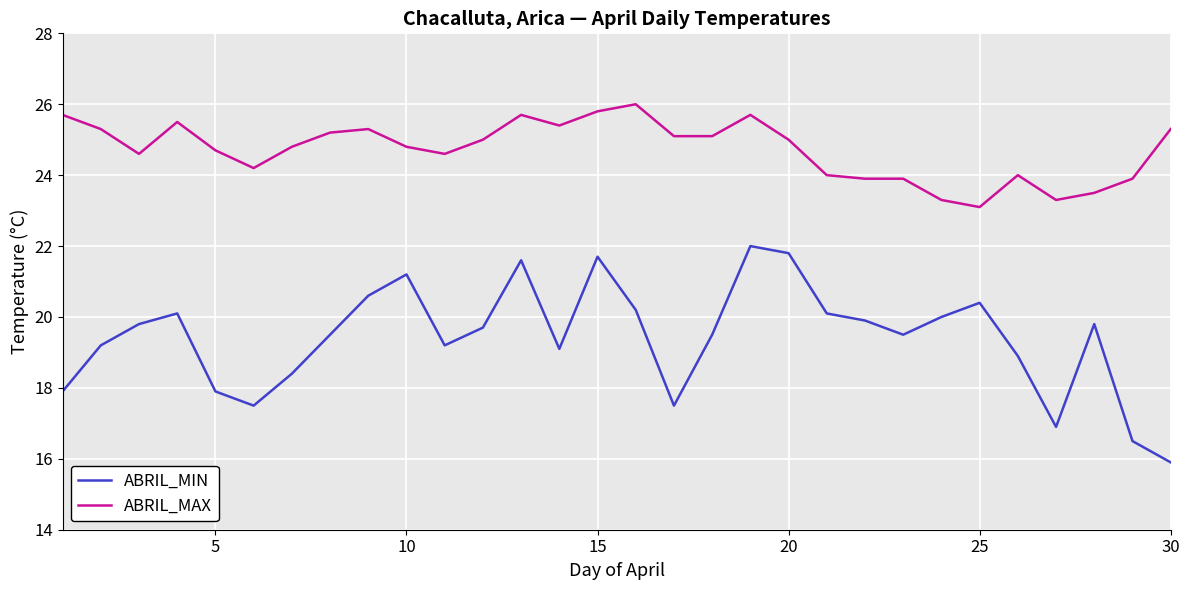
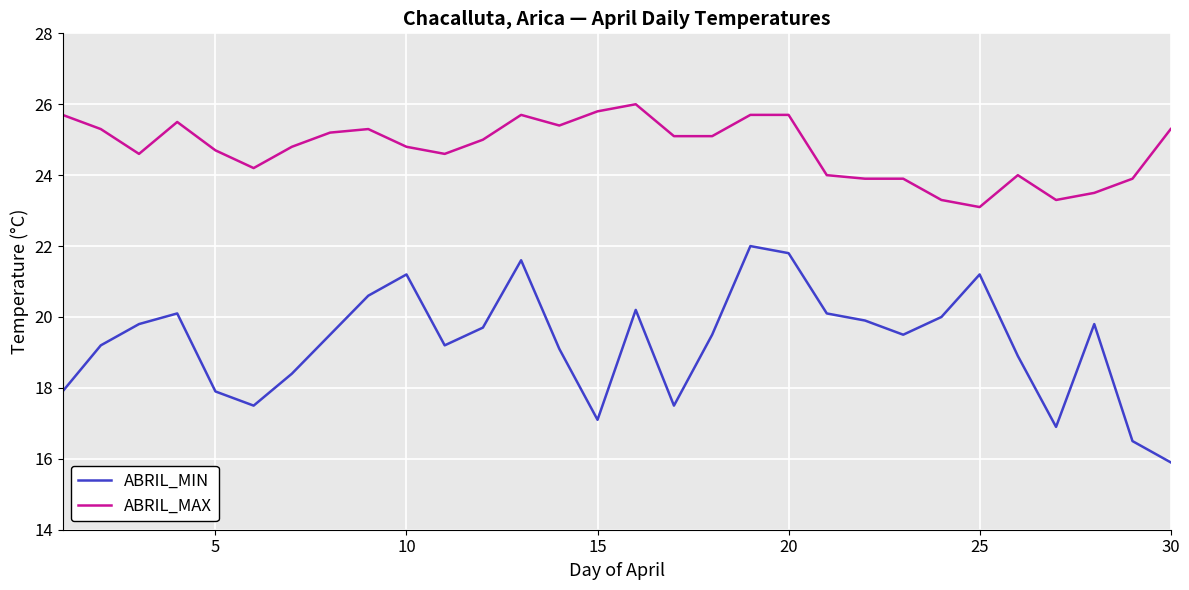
  {
    "ABRIL_MIN": {
      "5": 17.9,
      "10": 21.2,
-     "15": 21.7,
+     "15": 17.1,
      "20": 21.8,
-     "25": 20.4,
+     "25": 21.2,
      "30": 15.9
    },
    "ABRIL_MAX": {
      "5": 24.7,
      "10": 24.8,
      "15": 25.8,
-     "20": 25.0,
+     "20": 25.7,
      "25": 23.1,
      "30": 25.3
    }
  }
